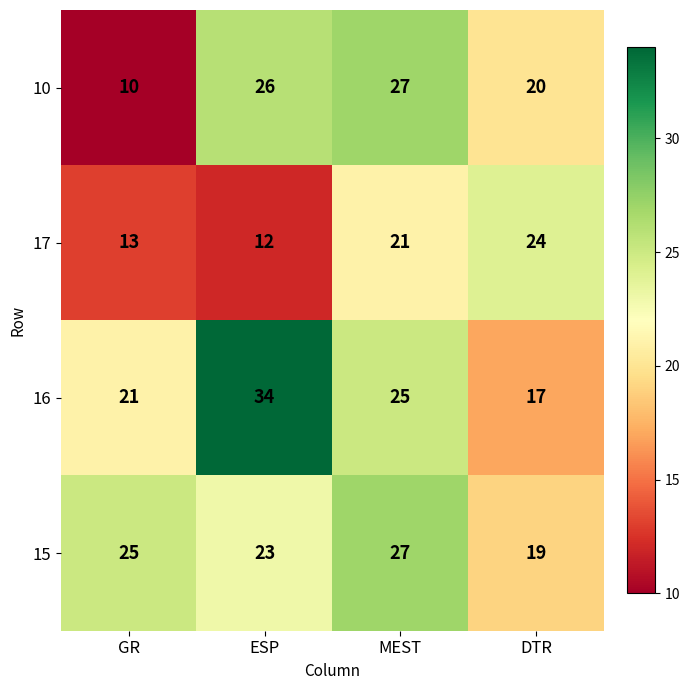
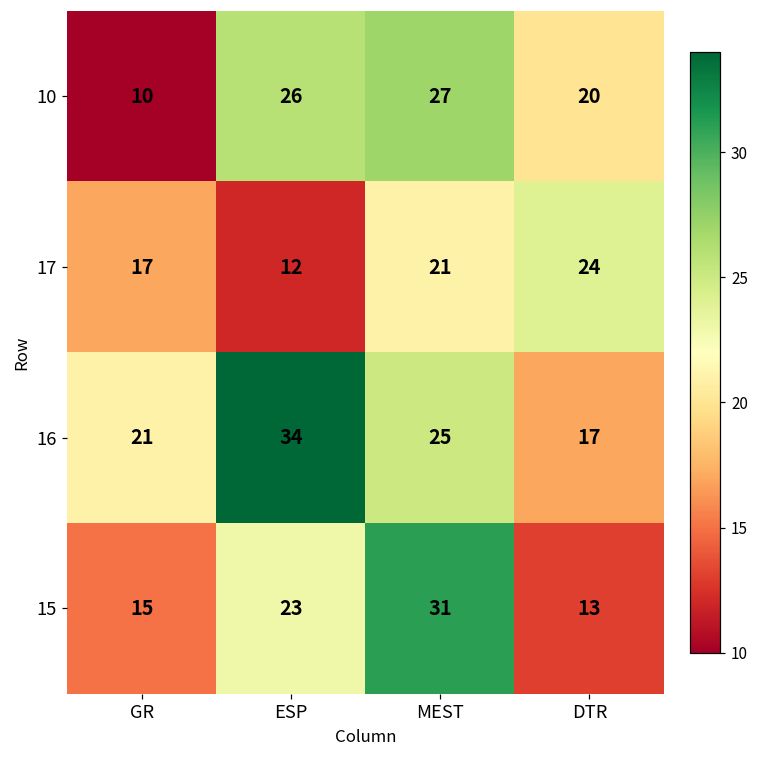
  {
    "10": {
      "GR": 10,
      "ESP": 26,
      "MEST": 27,
      "DTR": 20
    },
    "17": {
-     "GR": 13,
+     "GR": 17,
      "ESP": 12,
      "MEST": 21,
      "DTR": 24
    },
    "16": {
      "GR": 21,
      "ESP": 34,
      "MEST": 25,
      "DTR": 17
    },
    "15": {
-     "GR": 25,
+     "GR": 15,
      "ESP": 23,
-     "MEST": 27,
-     "DTR": 19
+     "MEST": 31,
+     "DTR": 13
    }
  }
